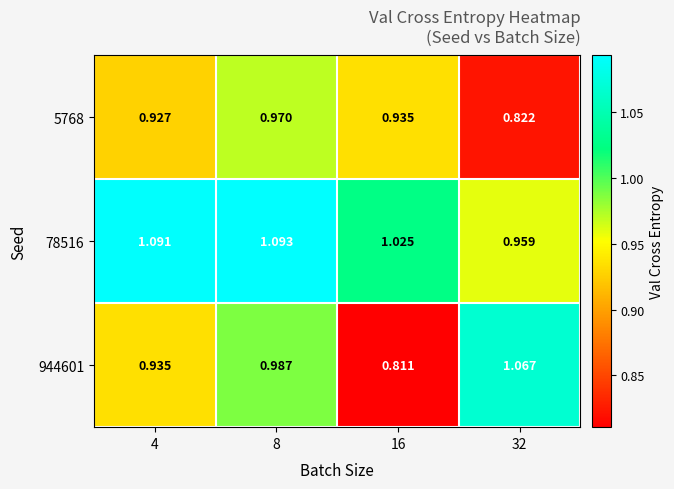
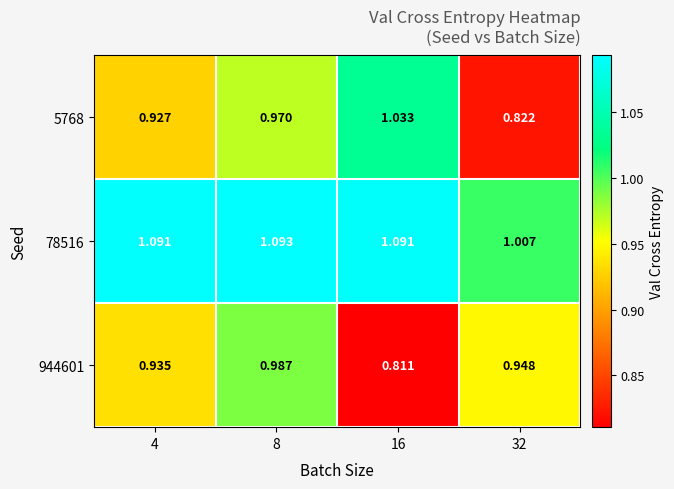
  {
    "5768": {
      "4": 0.927,
      "8": 0.970,
-     "16": 0.935,
+     "16": 1.033,
      "32": 0.822
    },
    "78516": {
      "4": 1.091,
      "8": 1.093,
-     "16": 1.025,
-     "32": 0.959
+     "16": 1.091,
+     "32": 1.007
    },
    "944601": {
      "4": 0.935,
      "8": 0.987,
      "16": 0.811,
-     "32": 1.067
+     "32": 0.948
    }
  }
